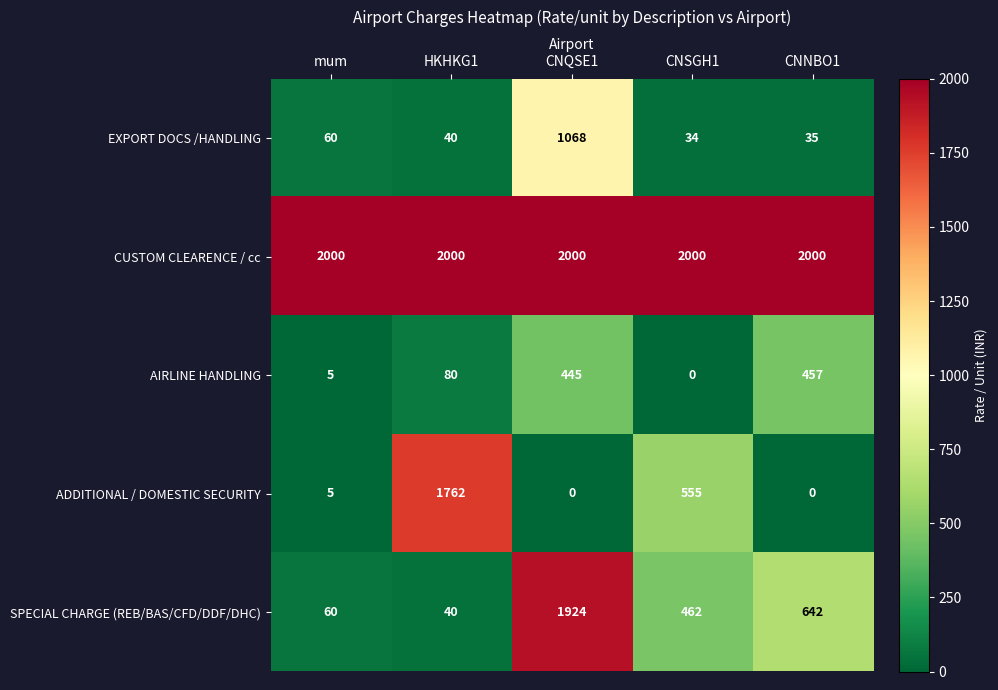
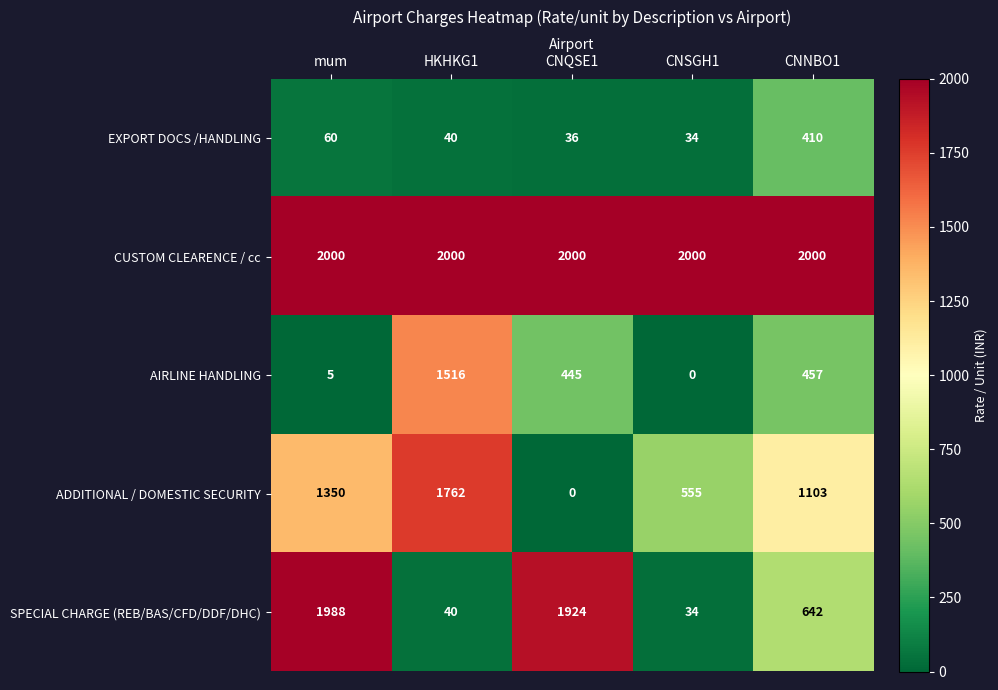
  {
    "EXPORT DOCS /HANDLING": {
      "mum": 60,
      "HKHKG1": 40,
-     "CNQSE1": 1068,
+     "CNQSE1": 36,
      "CNSGH1": 34,
-     "CNNBO1": 35
+     "CNNBO1": 410
    },
    "CUSTOM CLEARENCE / cc": {
      "mum": 2000,
      "HKHKG1": 2000,
      "CNQSE1": 2000,
      "CNSGH1": 2000,
      "CNNBO1": 2000
    },
    "AIRLINE HANDLING": {
      "mum": 5,
-     "HKHKG1": 80,
+     "HKHKG1": 1516,
      "CNQSE1": 445,
      "CNSGH1": 0,
      "CNNBO1": 457
    },
    "ADDITIONAL / DOMESTIC SECURITY": {
-     "mum": 5,
+     "mum": 1350,
      "HKHKG1": 1762,
      "CNQSE1": 0,
      "CNSGH1": 555,
-     "CNNBO1": 0
+     "CNNBO1": 1103
    },
    "SPECIAL CHARGE (REB/BAS/CFD/DDF/DHC)": {
-     "mum": 60,
+     "mum": 1988,
      "HKHKG1": 40,
      "CNQSE1": 1924,
-     "CNSGH1": 462,
+     "CNSGH1": 34,
      "CNNBO1": 642
    }
  }
